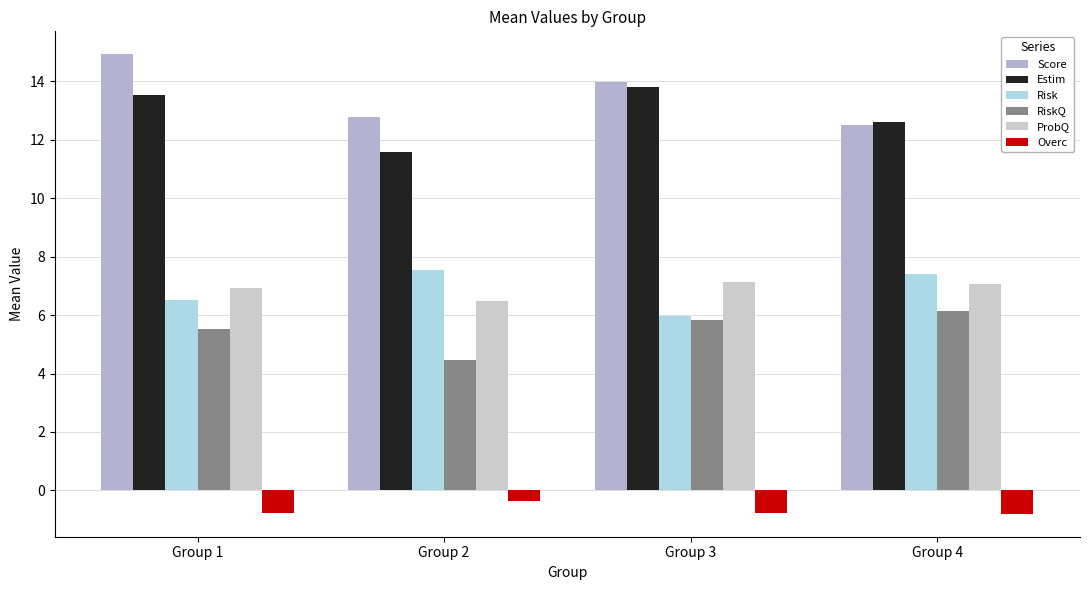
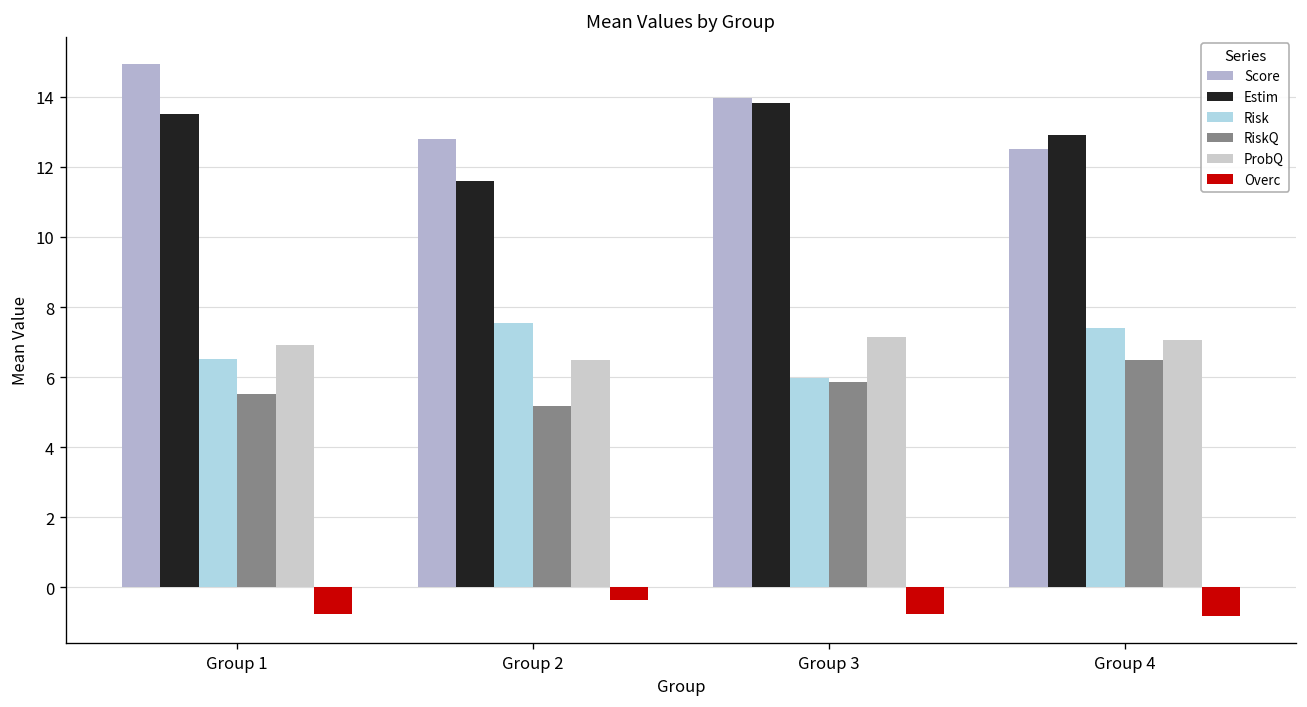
  {
    "Estim": {
      "Group 1": 13.5,
      "Group 2": 11.6,
      "Group 3": 13.8,
-     "Group 4": 12.6
+     "Group 4": 12.9
    },
    "RiskQ": {
      "Group 1": 5.5,
-     "Group 2": 4.5,
+     "Group 2": 5.2,
      "Group 3": 5.9,
-     "Group 4": 6.2
+     "Group 4": 6.5
    },
    "Overc": {
      "Group 1": -0.8,
      "Group 2": -0.4,
      "Group 3": -0.8,
      "Group 4": -0.8
    }
  }
